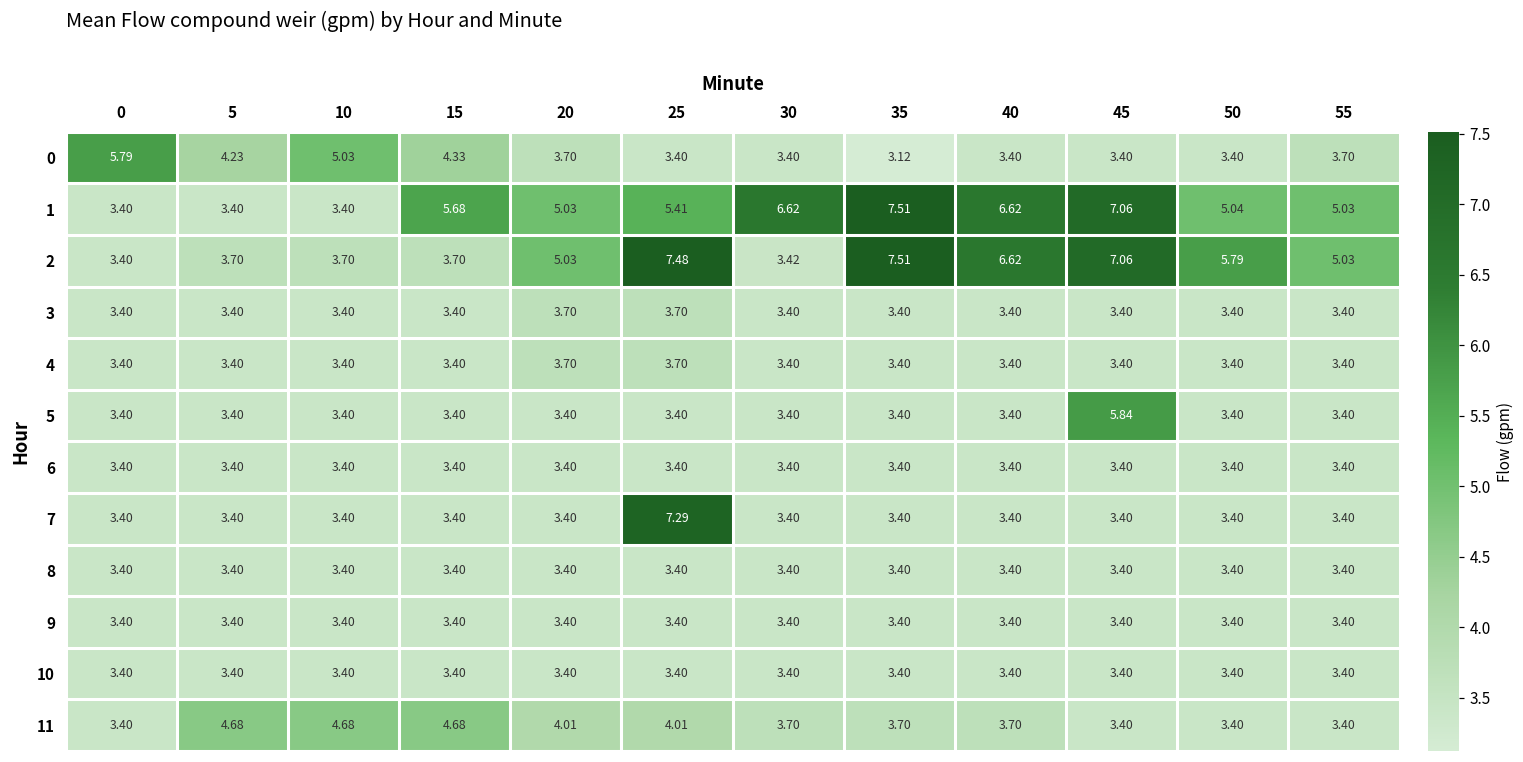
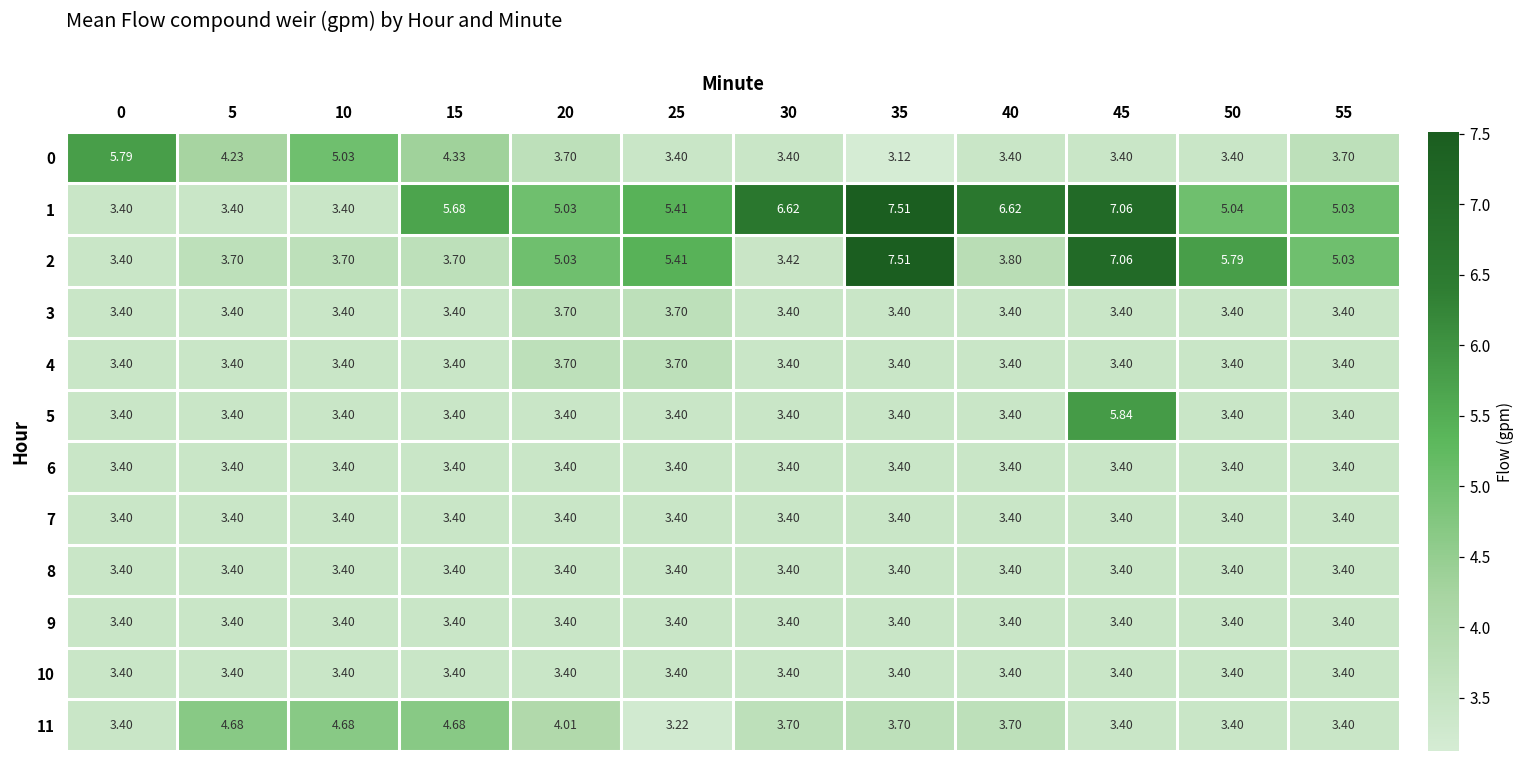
  {
    "0": {
      "0": 5.79,
      "5": 4.23,
      "10": 5.03,
      "15": 4.33,
      "20": 3.70,
      "25": 3.40,
      "30": 3.40,
      "35": 3.12,
      "40": 3.40,
      "45": 3.40,
      "50": 3.40,
      "55": 3.70
    },
    "1": {
      "0": 3.40,
      "5": 3.40,
      "10": 3.40,
      "15": 5.68,
      "20": 5.03,
      "25": 5.41,
      "30": 6.62,
      "35": 7.51,
      "40": 6.62,
      "45": 7.06,
      "50": 5.04,
      "55": 5.03
    },
    "2": {
      "0": 3.40,
      "5": 3.70,
      "10": 3.70,
      "15": 3.70,
      "20": 5.03,
-     "25": 7.48,
+     "25": 5.41,
      "30": 3.42,
      "35": 7.51,
-     "40": 6.62,
+     "40": 3.80,
      "45": 7.06,
      "50": 5.79,
      "55": 5.03
    },
    "3": {
      "0": 3.40,
      "5": 3.40,
      "10": 3.40,
      "15": 3.40,
      "20": 3.70,
      "25": 3.70,
      "30": 3.40,
      "35": 3.40,
      "40": 3.40,
      "45": 3.40,
      "50": 3.40,
      "55": 3.40
    },
    "4": {
      "0": 3.40,
      "5": 3.40,
      "10": 3.40,
      "15": 3.40,
      "20": 3.70,
      "25": 3.70,
      "30": 3.40,
      "35": 3.40,
      "40": 3.40,
      "45": 3.40,
      "50": 3.40,
      "55": 3.40
    },
    "5": {
      "0": 3.40,
      "5": 3.40,
      "10": 3.40,
      "15": 3.40,
      "20": 3.40,
      "25": 3.40,
      "30": 3.40,
      "35": 3.40,
      "40": 3.40,
      "45": 5.84,
      "50": 3.40,
      "55": 3.40
    },
    "6": {
      "0": 3.40,
      "5": 3.40,
      "10": 3.40,
      "15": 3.40,
      "20": 3.40,
      "25": 3.40,
      "30": 3.40,
      "35": 3.40,
      "40": 3.40,
      "45": 3.40,
      "50": 3.40,
      "55": 3.40
    },
    "7": {
      "0": 3.40,
      "5": 3.40,
      "10": 3.40,
      "15": 3.40,
      "20": 3.40,
-     "25": 7.29,
+     "25": 3.40,
      "30": 3.40,
      "35": 3.40,
      "40": 3.40,
      "45": 3.40,
      "50": 3.40,
      "55": 3.40
    },
    "8": {
      "0": 3.40,
      "5": 3.40,
      "10": 3.40,
      "15": 3.40,
      "20": 3.40,
      "25": 3.40,
      "30": 3.40,
      "35": 3.40,
      "40": 3.40,
      "45": 3.40,
      "50": 3.40,
      "55": 3.40
    },
    "9": {
      "0": 3.40,
      "5": 3.40,
      "10": 3.40,
      "15": 3.40,
      "20": 3.40,
      "25": 3.40,
      "30": 3.40,
      "35": 3.40,
      "40": 3.40,
      "45": 3.40,
      "50": 3.40,
      "55": 3.40
    },
    "10": {
      "0": 3.40,
      "5": 3.40,
      "10": 3.40,
      "15": 3.40,
      "20": 3.40,
      "25": 3.40,
      "30": 3.40,
      "35": 3.40,
      "40": 3.40,
      "45": 3.40,
      "50": 3.40,
      "55": 3.40
    },
    "11": {
      "0": 3.40,
      "5": 4.68,
      "10": 4.68,
      "15": 4.68,
      "20": 4.01,
-     "25": 4.01,
+     "25": 3.22,
      "30": 3.70,
      "35": 3.70,
      "40": 3.70,
      "45": 3.40,
      "50": 3.40,
      "55": 3.40
    }
  }
